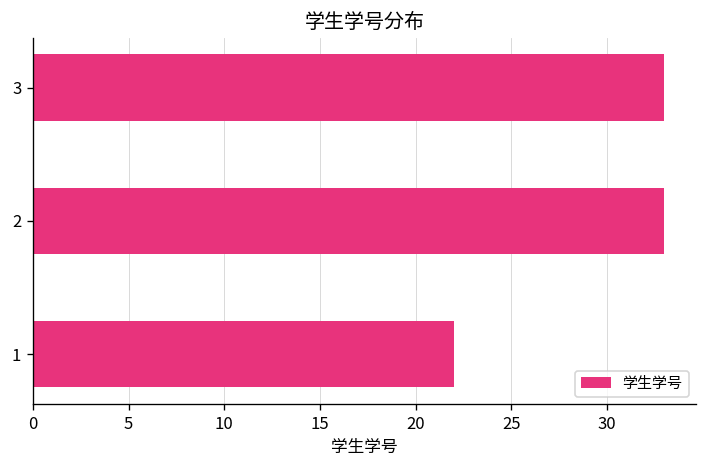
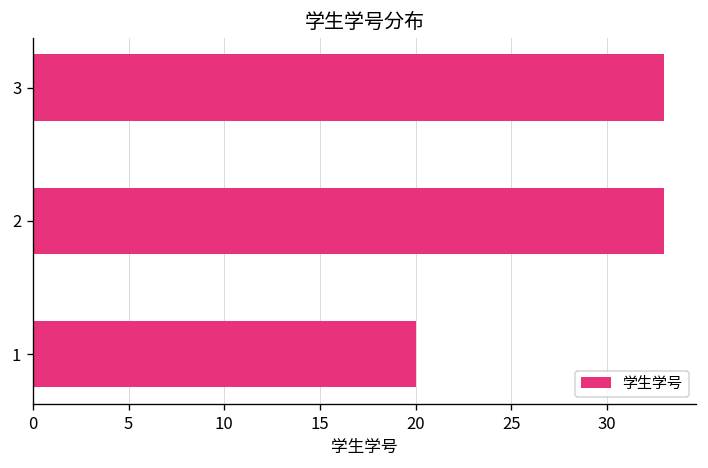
  {
    "3": 33,
    "2": 33,
-   "1": 22
+   "1": 20
  }
